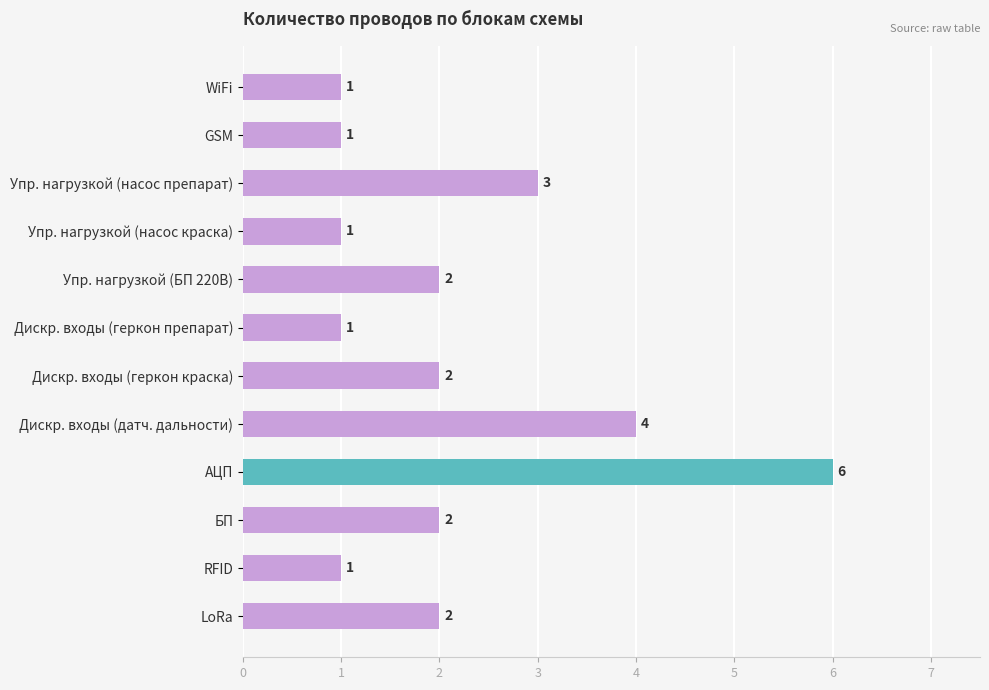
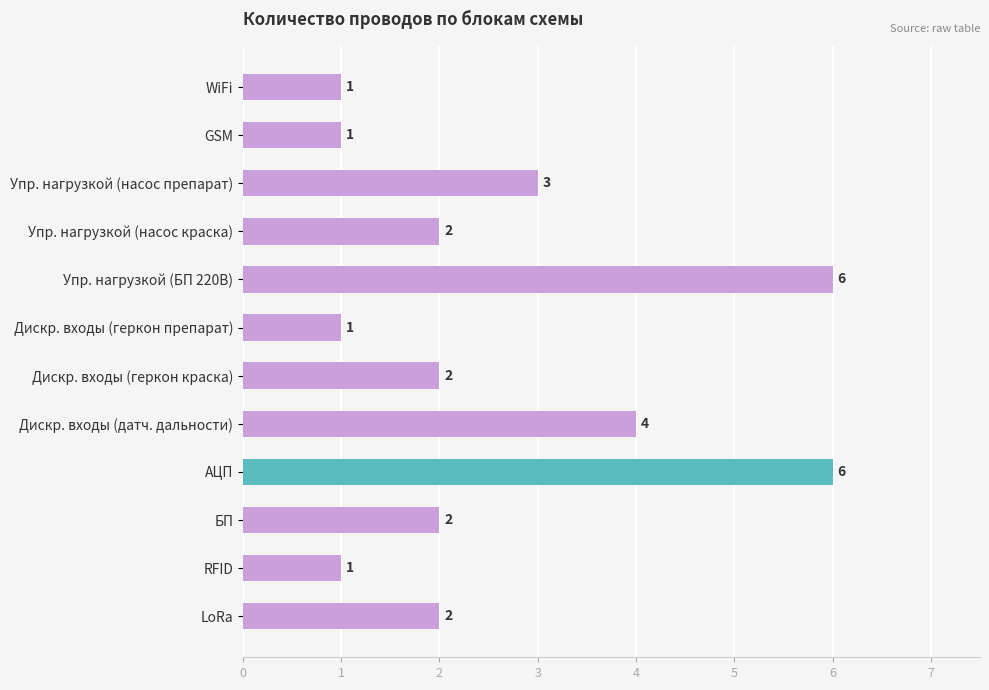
  {
    "WiFi": 1,
    "GSM": 1,
    "Упр. нагрузкой (насос препарат)": 3,
-   "Упр. нагрузкой (насос краска)": 1,
-   "Упр. нагрузкой (БП 220В)": 2,
+   "Упр. нагрузкой (насос краска)": 2,
+   "Упр. нагрузкой (БП 220В)": 6,
    "Дискр. входы (геркон препарат)": 1,
    "Дискр. входы (геркон краска)": 2,
    "Дискр. входы (датч. дальности)": 4,
    "АЦП": 6,
    "БП": 2,
    "RFID": 1,
    "LoRa": 2
  }
